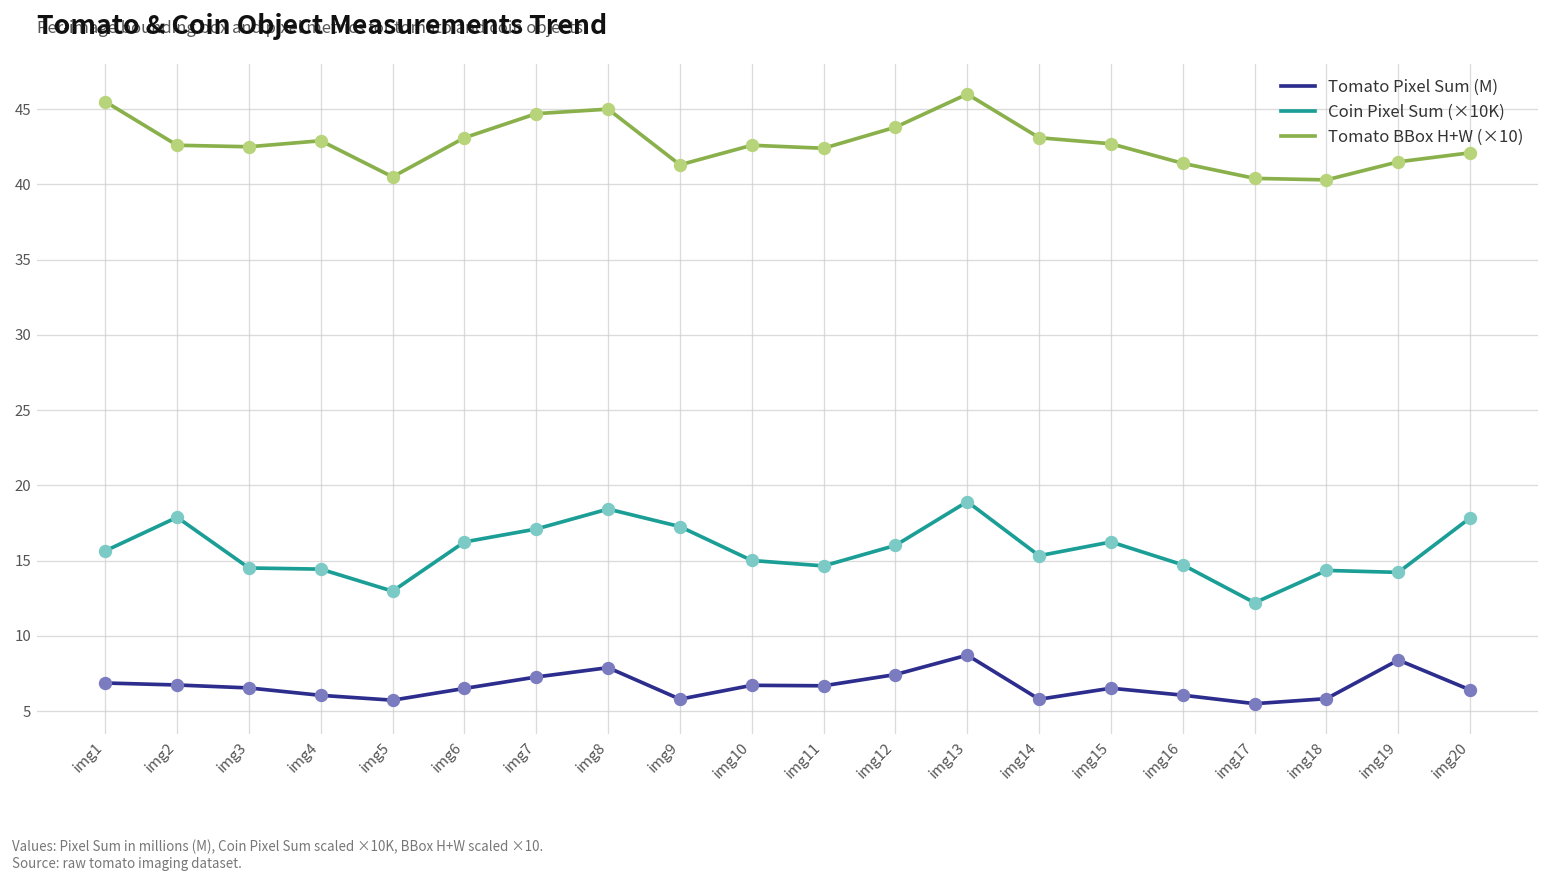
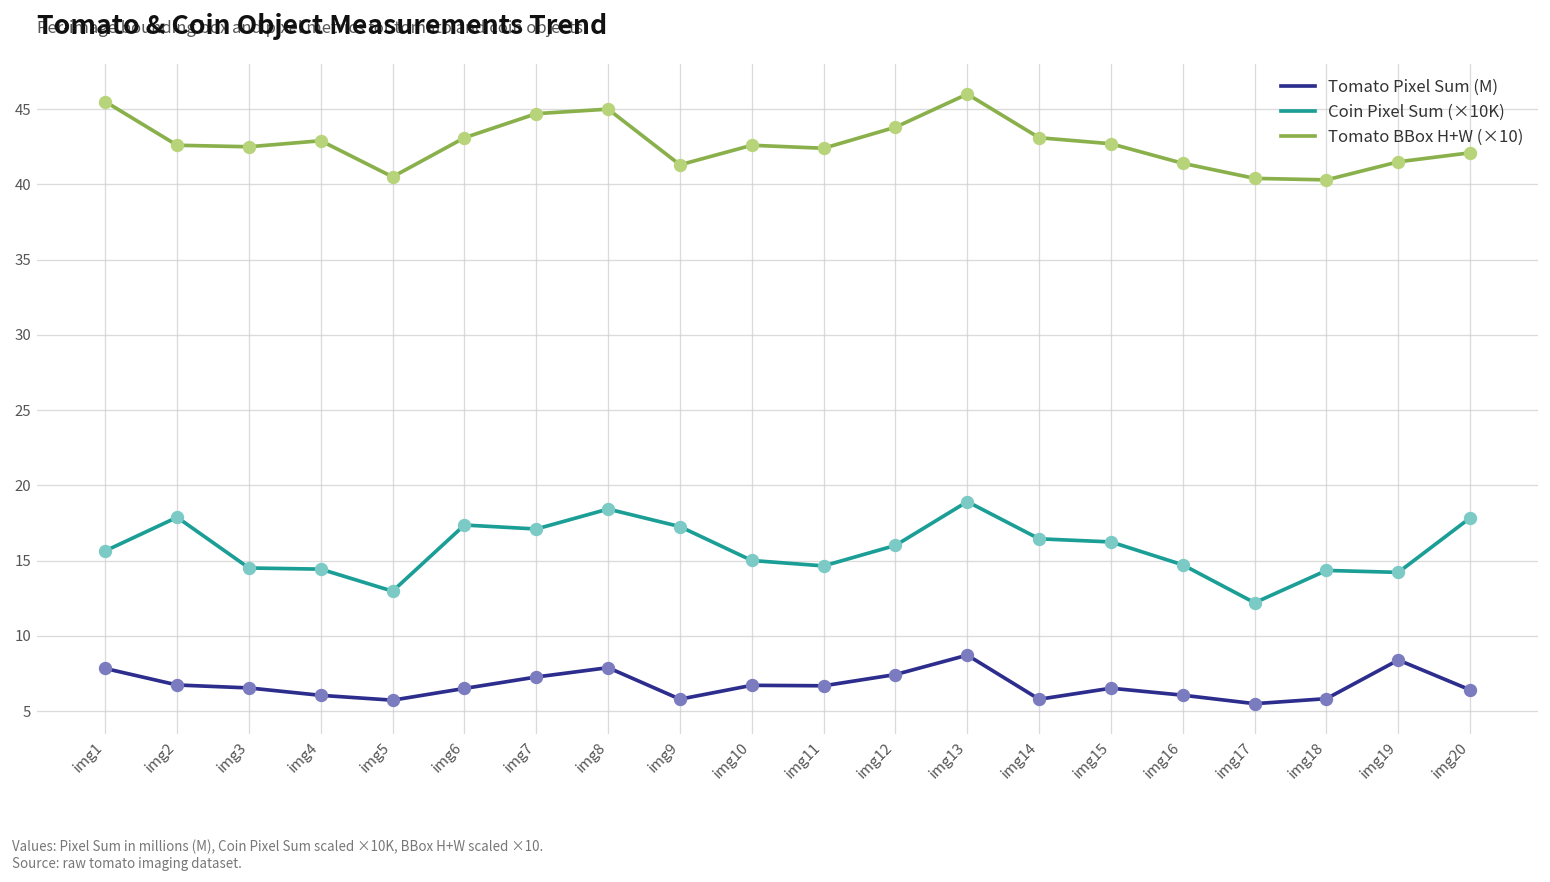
  {
    "Tomato Pixel Sum (M)": {
-     "img1": 6.9,
+     "img1": 7.8,
      "img2": 6.7,
      "img3": 6.5,
      "img4": 6.1,
      "img5": 5.7,
      "img6": 6.5,
      "img7": 7.3,
      "img8": 7.9,
      "img9": 5.8,
      "img10": 6.7,
      "img11": 6.7,
      "img12": 7.4,
      "img13": 8.7,
      "img14": 5.8,
      "img15": 6.5,
      "img16": 6.1,
      "img17": 5.5,
      "img18": 5.8,
      "img19": 8.4,
      "img20": 6.4
    },
    "Coin Pixel Sum (×10K)": {
      "img1": 15.7,
      "img2": 17.9,
      "img3": 14.5,
      "img4": 14.4,
      "img5": 13.0,
-     "img6": 16.2,
+     "img6": 17.4,
      "img7": 17.1,
      "img8": 18.4,
      "img9": 17.3,
      "img10": 15.0,
      "img11": 14.7,
      "img12": 16.0,
      "img13": 18.9,
-     "img14": 15.3,
+     "img14": 16.5,
      "img15": 16.2,
      "img16": 14.7,
      "img17": 12.2,
      "img18": 14.4,
      "img19": 14.2,
      "img20": 17.8
    },
    "Tomato BBox H+W (×10)": {
      "img1": 45.5,
      "img2": 42.6,
      "img3": 42.5,
      "img4": 42.9,
      "img5": 40.5,
      "img6": 43.1,
      "img7": 44.7,
      "img8": 45.0,
      "img9": 41.3,
      "img10": 42.6,
      "img11": 42.4,
      "img12": 43.8,
      "img13": 46.0,
      "img14": 43.1,
      "img15": 42.7,
      "img16": 41.4,
      "img17": 40.4,
      "img18": 40.3,
      "img19": 41.5,
      "img20": 42.1
    }
  }
